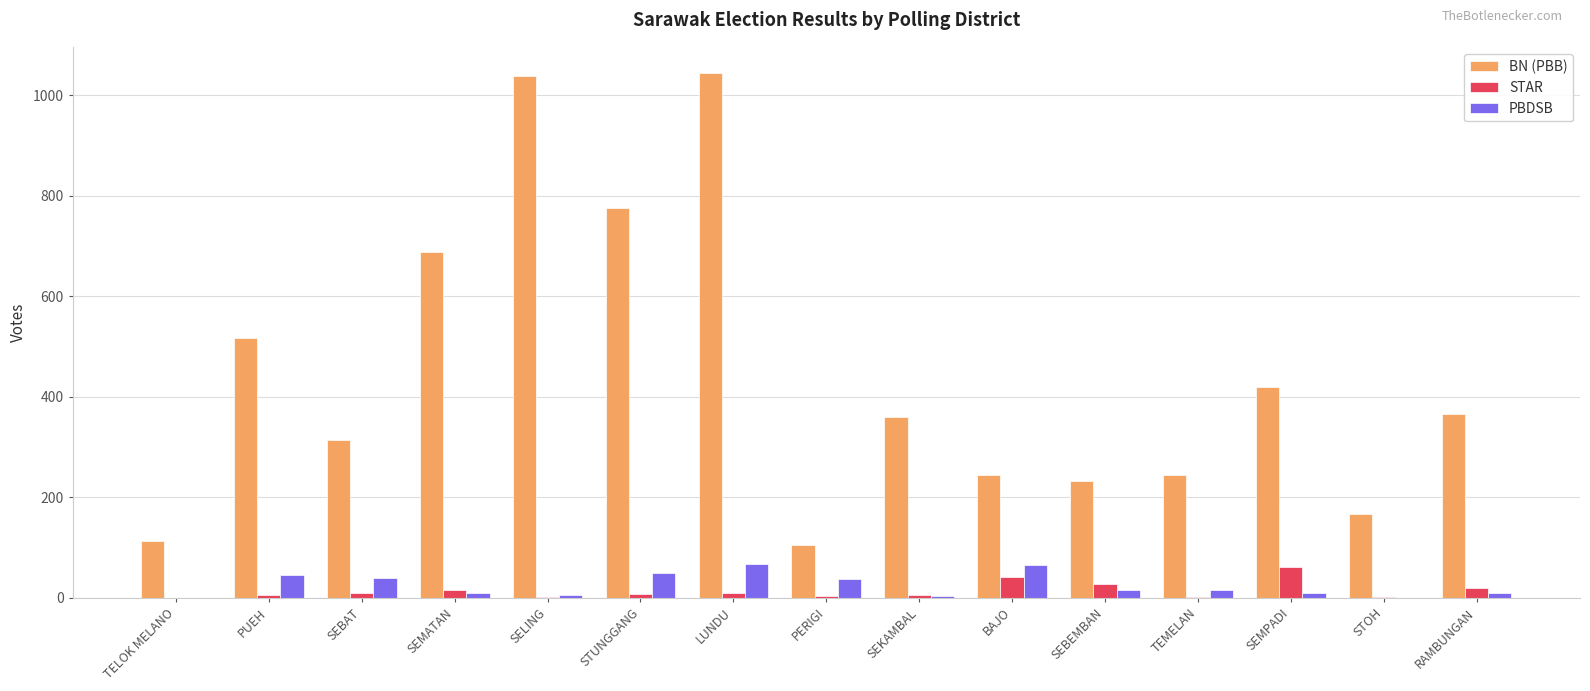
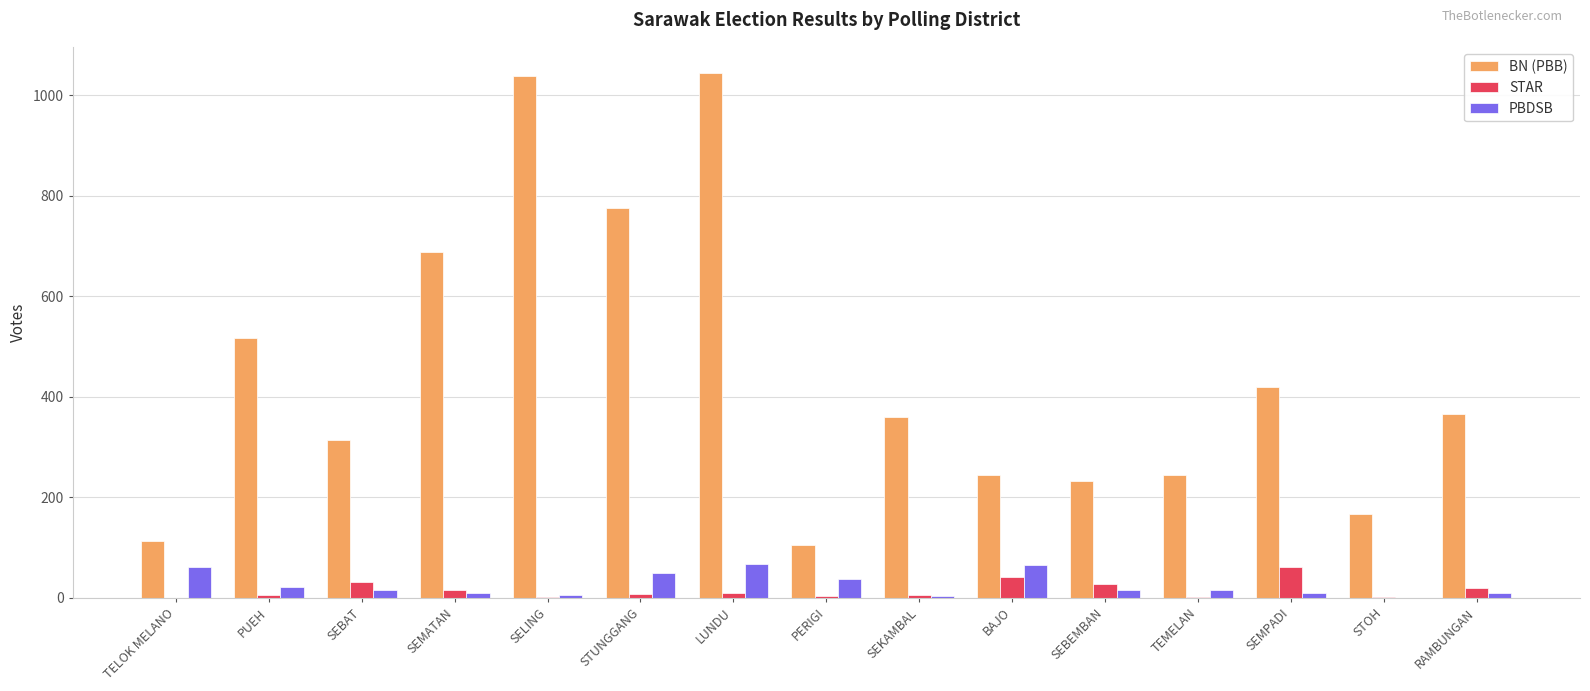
  {
    "BN (PBB)": {
      "TELOK MELANO": 110,
      "PUEH": 520,
      "SEBAT": 310,
      "SEMATAN": 690,
      "SELING": 1040,
      "STUNGGANG": 780,
      "LUNDU": 1040,
      "PERIGI": 110,
      "SEKAMBAL": 360,
      "BAJO": 250,
      "SEBEMBAN": 230,
      "TEMELAN": 240,
      "SEMPADI": 420,
      "STOH": 170,
      "RAMBUNGAN": 370
    },
    "STAR": {
      "TELOK MELANO": 0,
      "PUEH": 10,
-     "SEBAT": 10,
+     "SEBAT": 30,
      "SEMATAN": 20,
      "STUNGGANG": 10,
      "LUNDU": 10,
      "SEKAMBAL": 10,
      "BAJO": 40,
      "SEBEMBAN": 30,
      "SEMPADI": 60,
      "RAMBUNGAN": 20
    },
    "PBDSB": {
-     "TELOK MELANO": 0,
-     "PUEH": 50,
-     "SEBAT": 40,
+     "TELOK MELANO": 60,
+     "PUEH": 20,
+     "SEBAT": 20,
      "SEMATAN": 10,
      "SELING": 10,
      "STUNGGANG": 50,
      "LUNDU": 70,
      "PERIGI": 40,
      "BAJO": 70,
      "SEBEMBAN": 20,
      "TEMELAN": 20,
      "SEMPADI": 10,
      "STOH": 0,
      "RAMBUNGAN": 10
    }
  }
